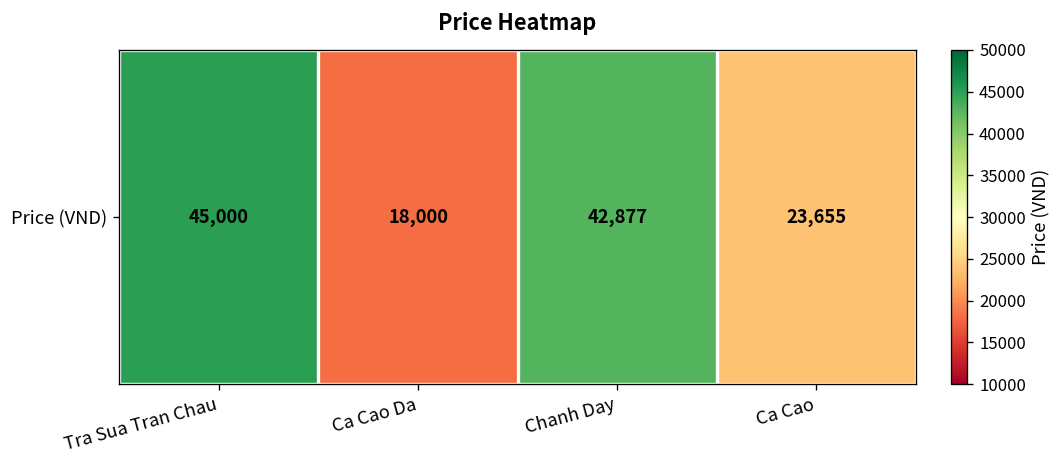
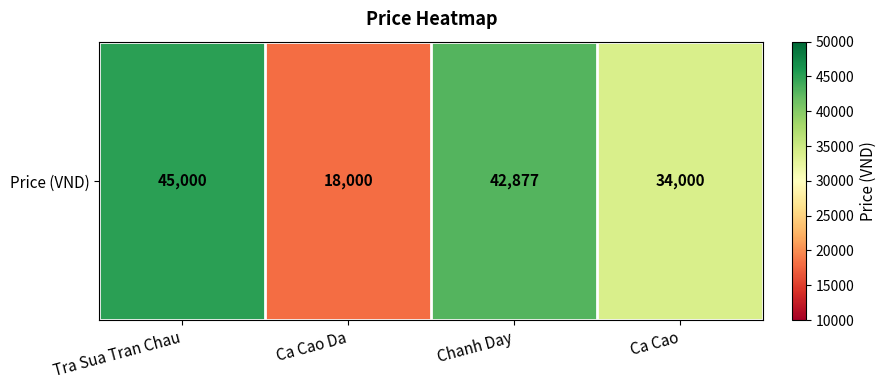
  {
    "Price (VND)": {
      "Tra Sua Tran Chau": "45,000",
      "Ca Cao Da": "18,000",
      "Chanh Day": "42,877",
-     "Ca Cao": "23,655"
+     "Ca Cao": "34,000"
    }
  }
